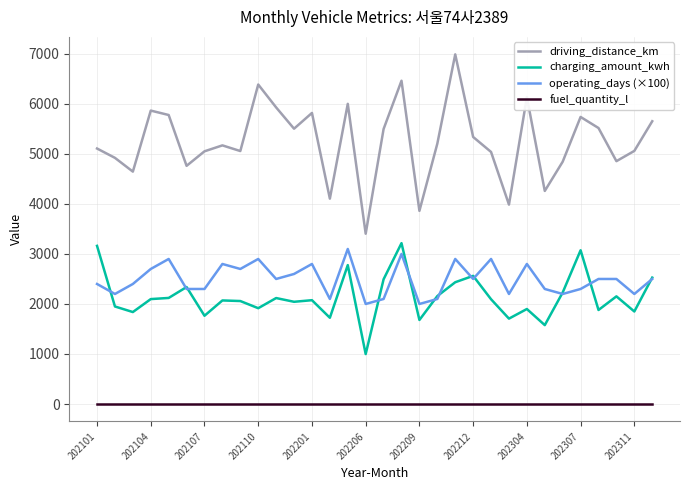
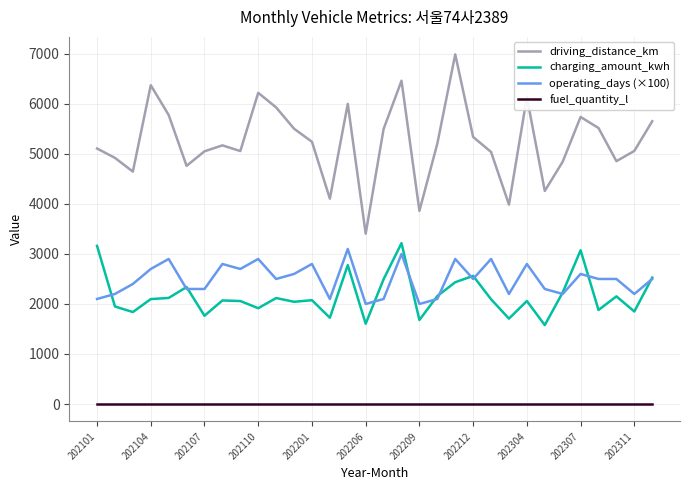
  {
    "driving_distance_km": {
      "202101": 5100,
-     "202104": 5900,
+     "202104": 6400,
      "202107": 5100,
-     "202110": 6400,
-     "202201": 5800,
+     "202110": 6200,
+     "202201": 5200,
      "202206": 3400,
      "202209": 3900,
      "202212": 5300,
      "202307": 5700,
      "202311": 5100
    },
    "charging_amount_kwh": {
      "202101": 3200,
      "202104": 2100,
      "202107": 1800,
      "202110": 1900,
      "202201": 2100,
-     "202206": 1000,
+     "202206": 1600,
      "202209": 1700,
      "202212": 2600,
-     "202304": 1900,
+     "202304": 2100,
      "202307": 3100,
      "202311": 1800
    },
    "operating_days (×100)": {
-     "202101": 2400,
+     "202101": 2100,
      "202104": 2700,
      "202107": 2300,
      "202110": 2900,
      "202201": 2800,
      "202206": 2000,
      "202209": 2000,
      "202212": 2500,
      "202304": 2800,
-     "202307": 2300,
+     "202307": 2600,
      "202311": 2200
    },
    "fuel_quantity_l": {
      "202101": 0,
      "202104": 0,
      "202107": 0,
      "202110": 0,
      "202201": 0,
      "202206": 0,
      "202209": 0,
      "202212": 0,
      "202304": 0,
      "202307": 0,
      "202311": 0
    }
  }
